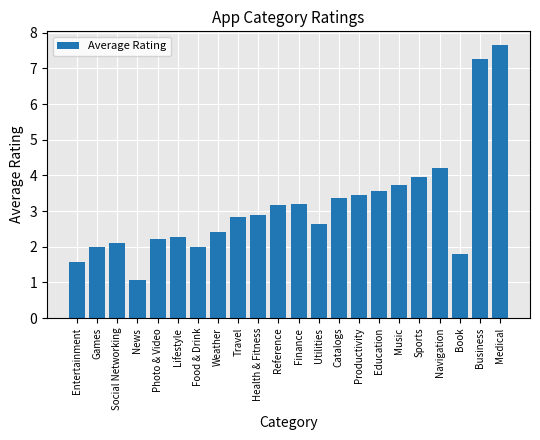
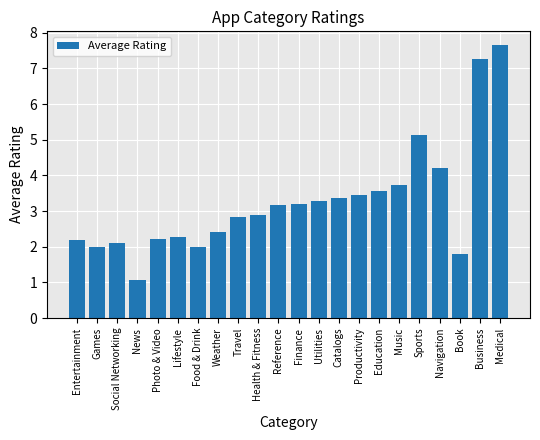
  {
-   "Entertainment": 1.6,
+   "Entertainment": 2.2,
    "Games": 2.0,
    "Social Networking": 2.1,
    "News": 1.1,
    "Photo & Video": 2.2,
    "Lifestyle": 2.3,
    "Food & Drink": 2.0,
    "Weather": 2.4,
    "Travel": 2.8,
    "Health & Fitness": 2.9,
    "Reference": 3.2,
    "Finance": 3.2,
-   "Utilities": 2.6,
+   "Utilities": 3.3,
    "Catalogs": 3.4,
    "Productivity": 3.4,
    "Education": 3.6,
    "Music": 3.7,
-   "Sports": 4.0,
+   "Sports": 5.1,
    "Navigation": 4.2,
    "Book": 1.8,
    "Business": 7.3,
    "Medical": 7.7
  }
